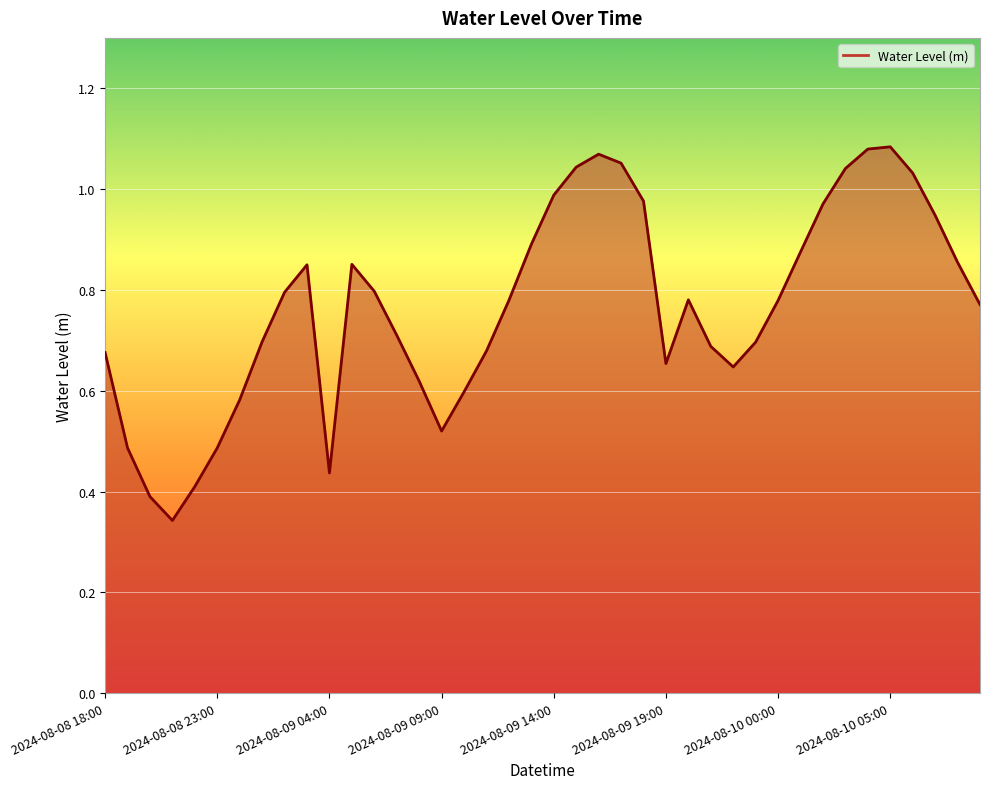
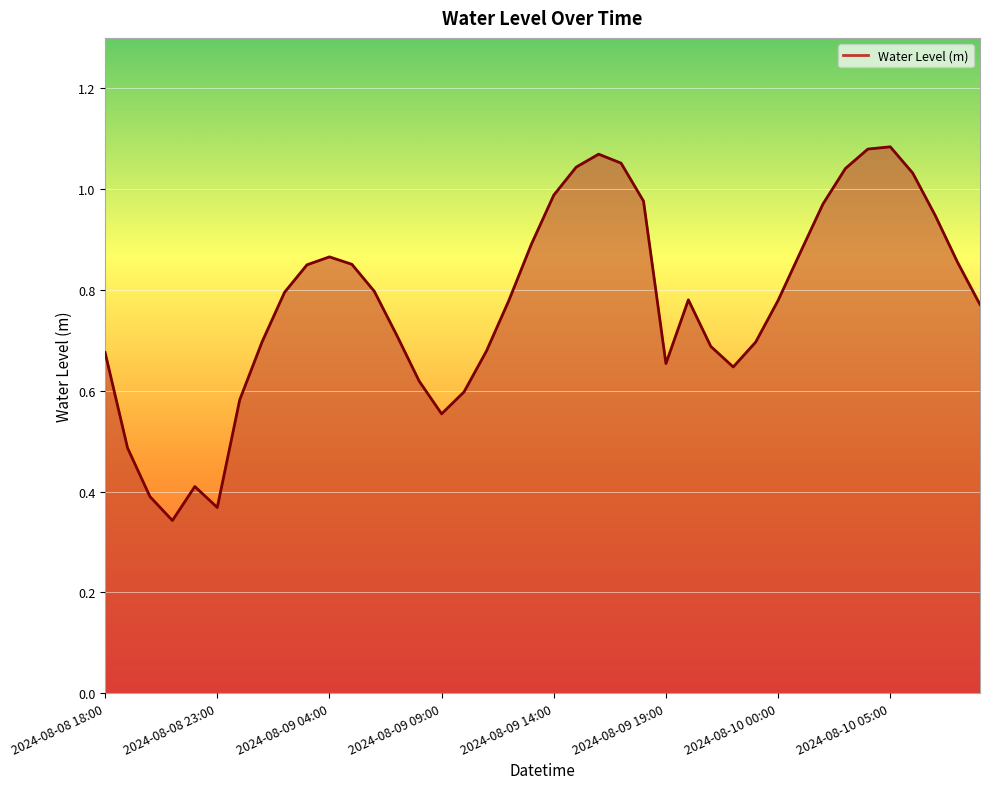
  {
    "2024-08-08 18:00": 0.68,
-   "2024-08-08 23:00": 0.49,
-   "2024-08-09 04:00": 0.44,
-   "2024-08-09 09:00": 0.52,
+   "2024-08-08 23:00": 0.37,
+   "2024-08-09 04:00": 0.87,
+   "2024-08-09 09:00": 0.55,
    "2024-08-09 14:00": 0.99,
    "2024-08-09 19:00": 0.65,
    "2024-08-10 00:00": 0.78,
    "2024-08-10 05:00": 1.08
  }
